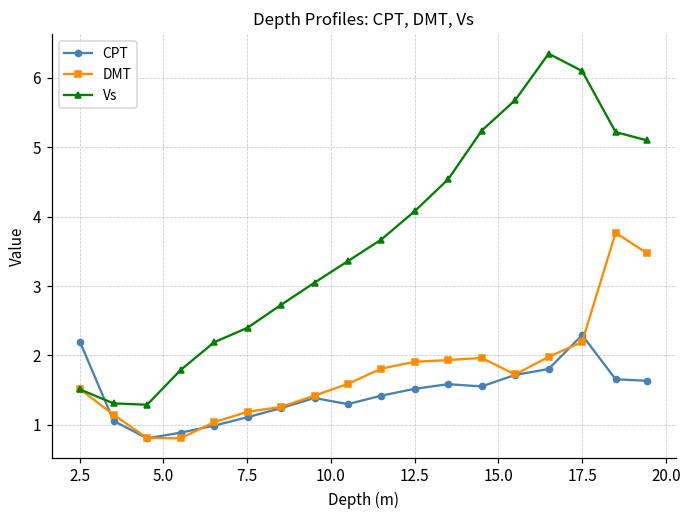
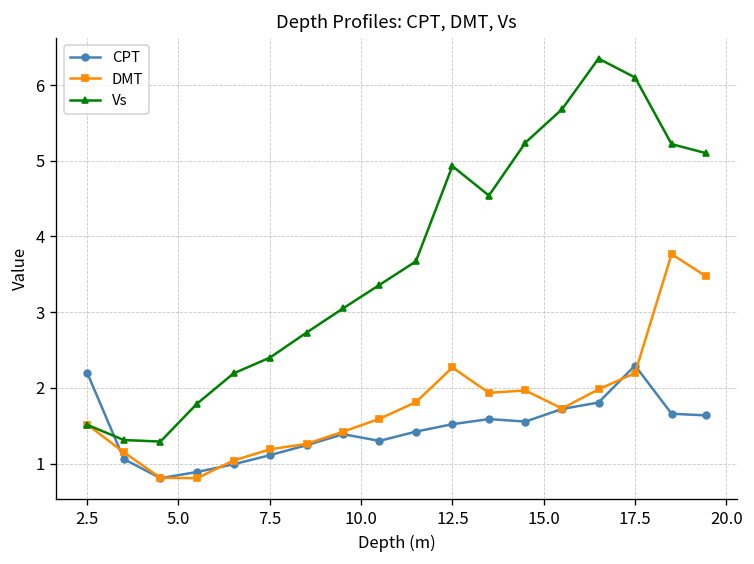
  {
    "CPT": {
      "2.5": 2.2,
      "7.5": 1.1,
      "12.5": 1.5,
      "17.5": 2.3
    },
    "DMT": {
      "7.5": 1.2,
-     "12.5": 1.9,
+     "12.5": 2.3,
      "17.5": 2.2
    },
    "Vs": {
      "7.5": 2.4,
-     "12.5": 4.1,
+     "12.5": 4.9,
      "17.5": 6.1
    }
  }
